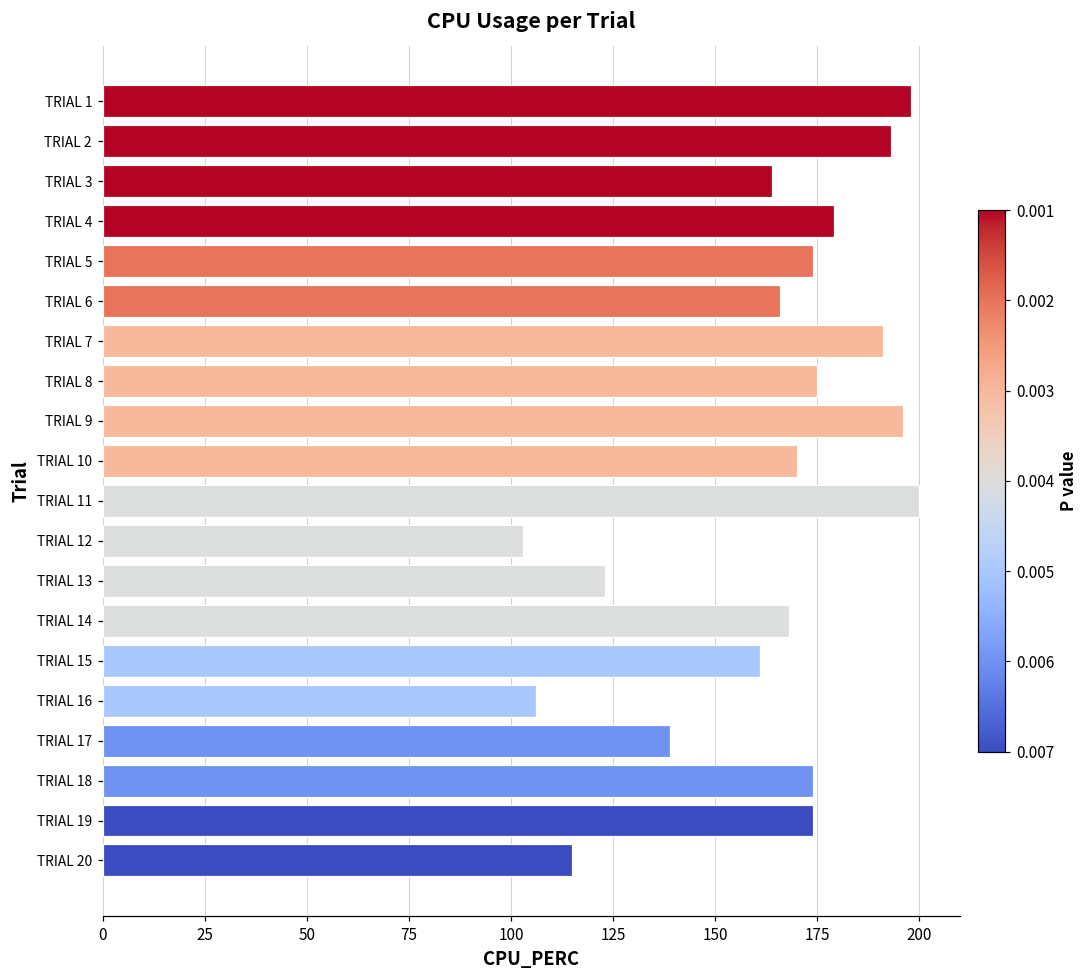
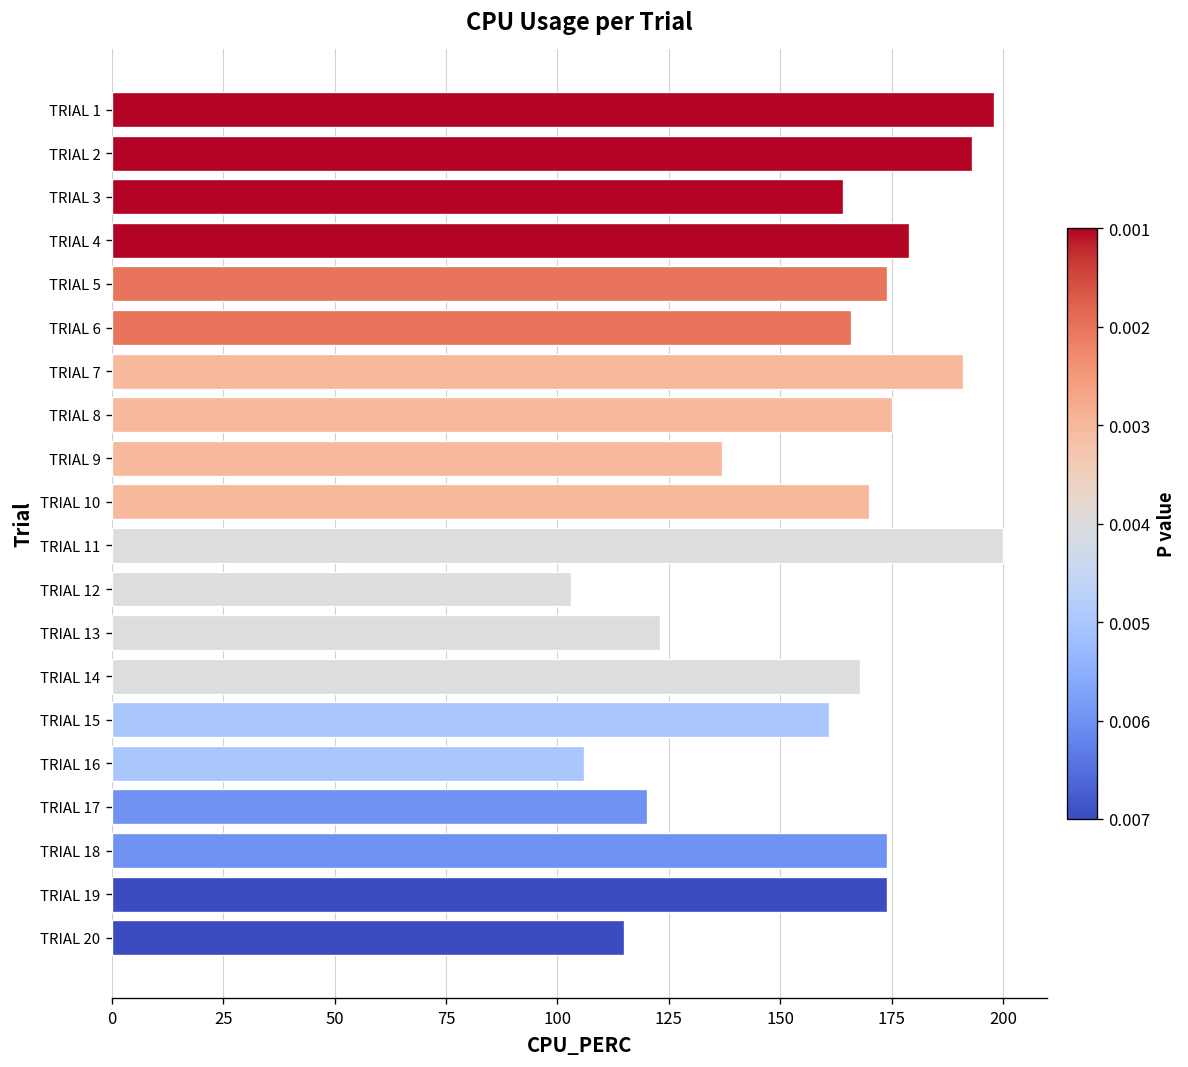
  {
    "TRIAL 1": 198,
    "TRIAL 2": 193,
    "TRIAL 3": 164,
    "TRIAL 4": 179,
    "TRIAL 5": 174,
    "TRIAL 6": 166,
    "TRIAL 7": 191,
    "TRIAL 8": 175,
-   "TRIAL 9": 196,
+   "TRIAL 9": 137,
    "TRIAL 10": 170,
    "TRIAL 11": 200,
    "TRIAL 12": 103,
    "TRIAL 13": 123,
    "TRIAL 14": 168,
    "TRIAL 15": 161,
    "TRIAL 16": 106,
-   "TRIAL 17": 139,
+   "TRIAL 17": 120,
    "TRIAL 18": 174,
    "TRIAL 19": 174,
    "TRIAL 20": 115
  }
